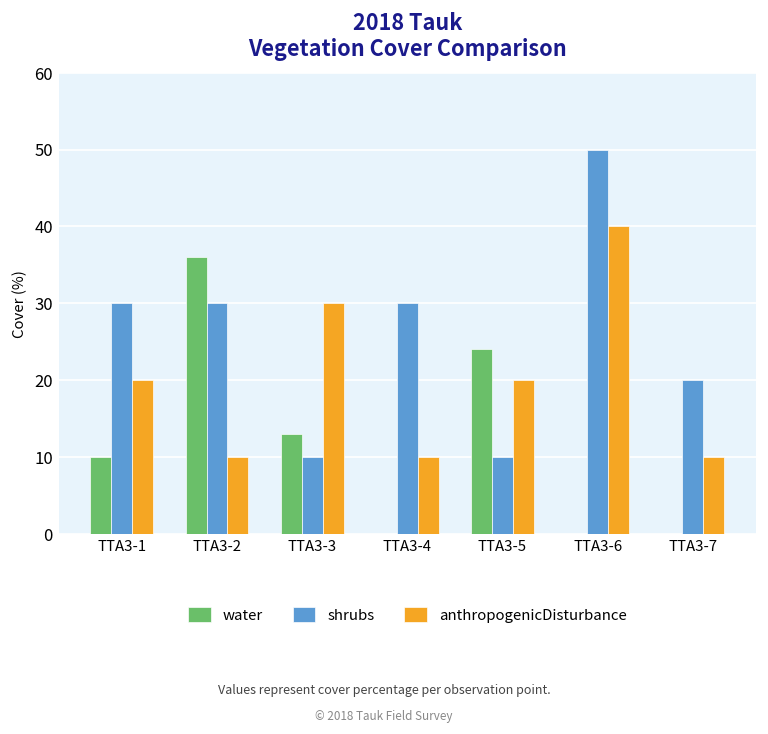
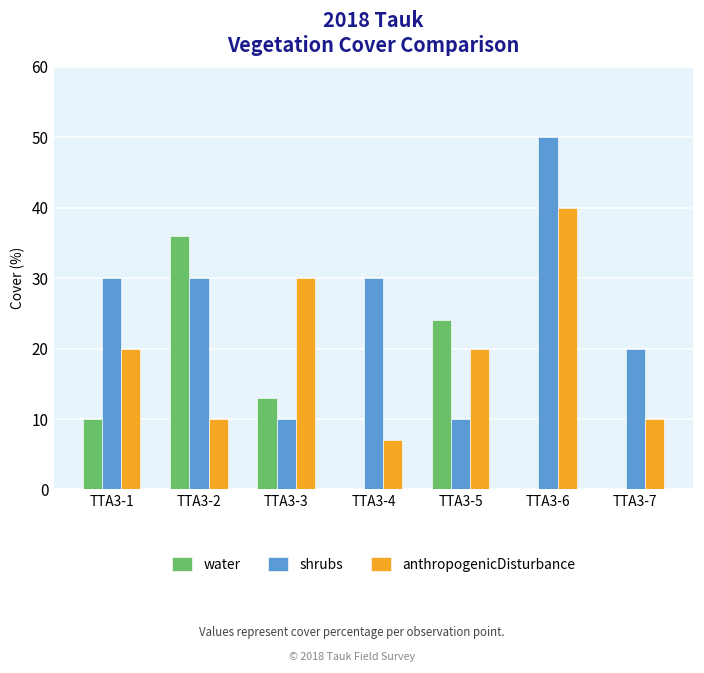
  {
    "water": {
      "TTA3-1": 10,
      "TTA3-2": 36,
      "TTA3-3": 13,
      "TTA3-4": 0,
      "TTA3-5": 24,
      "TTA3-6": 0,
      "TTA3-7": 0
    },
    "shrubs": {
      "TTA3-1": 30,
      "TTA3-2": 30,
      "TTA3-3": 10,
      "TTA3-4": 30,
      "TTA3-5": 10,
      "TTA3-6": 50,
      "TTA3-7": 20
    },
    "anthropogenicDisturbance": {
      "TTA3-1": 20,
      "TTA3-2": 10,
      "TTA3-3": 30,
-     "TTA3-4": 10,
+     "TTA3-4": 7,
      "TTA3-5": 20,
      "TTA3-6": 40,
      "TTA3-7": 10
    }
  }
